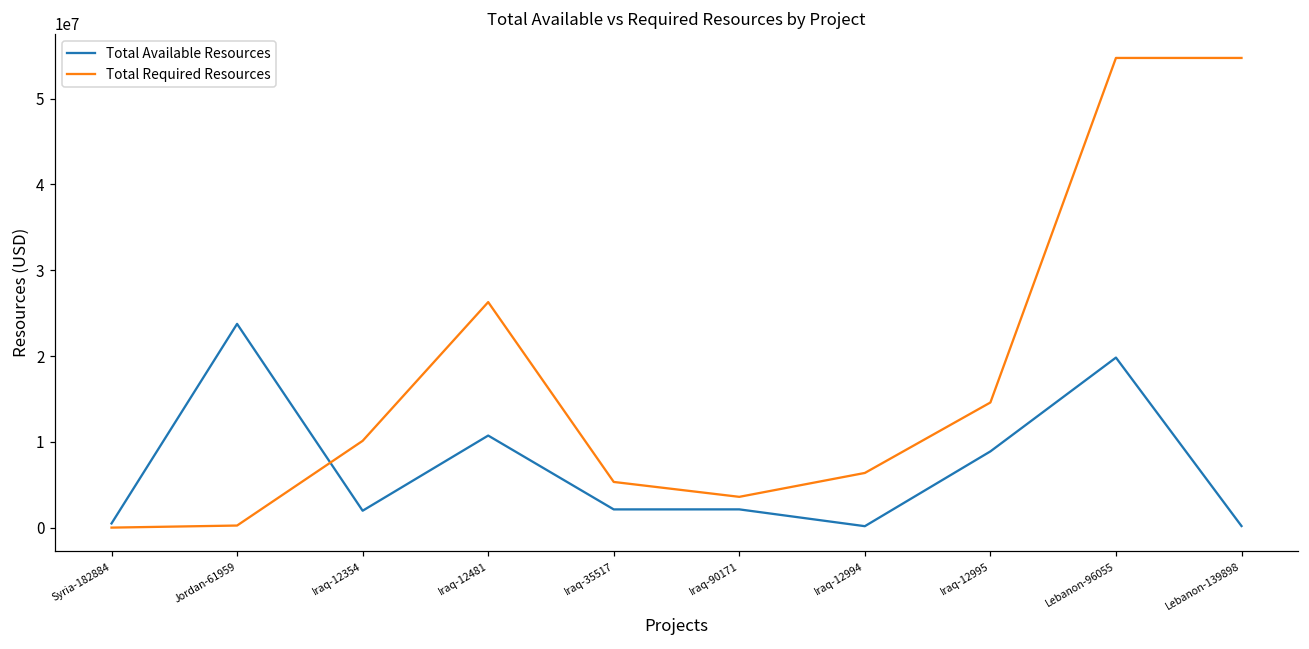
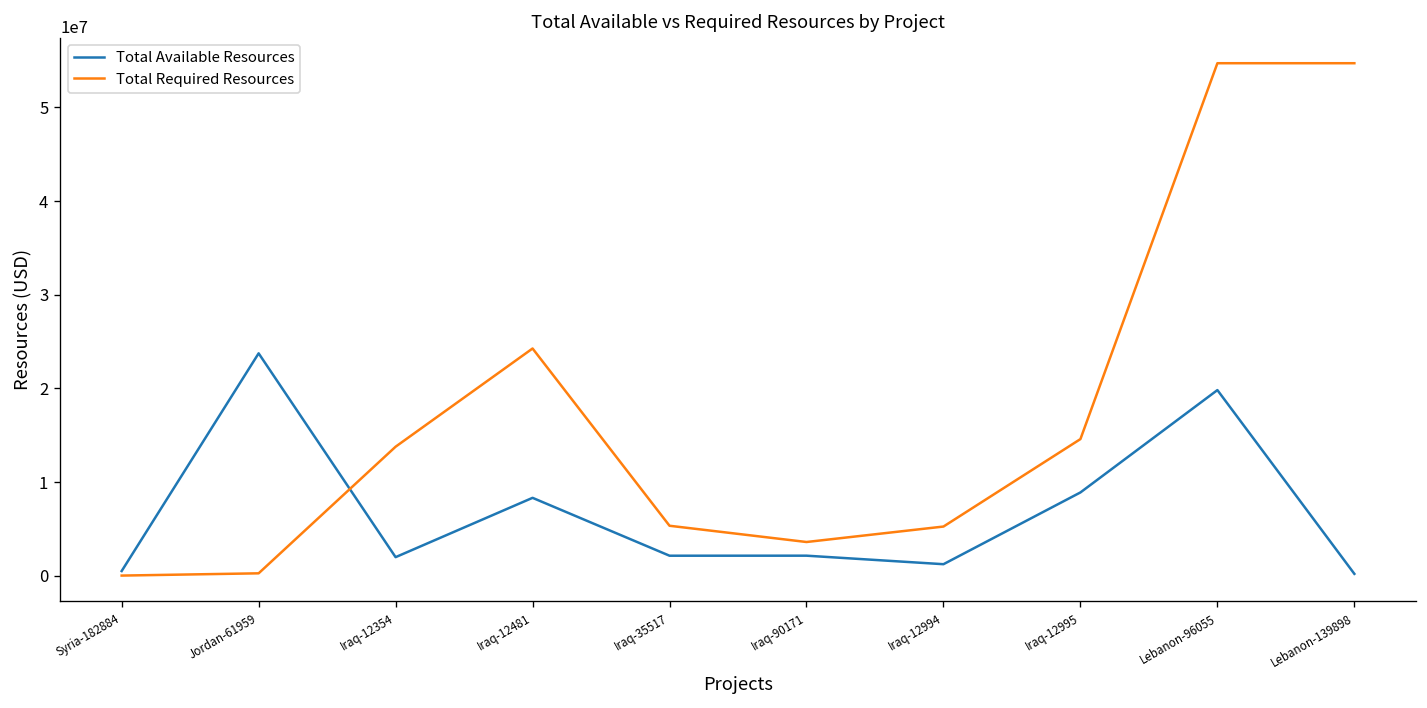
  {
    "Total Available Resources": {
      "Syria-182884": 1000000,
      "Jordan-61959": 24000000,
      "Iraq-12354": 2000000,
-     "Iraq-12481": 11000000,
+     "Iraq-12481": 8000000,
      "Iraq-35517": 2000000,
      "Iraq-90171": 2000000,
-     "Iraq-12994": 0,
+     "Iraq-12994": 1000000,
      "Iraq-12995": 9000000,
      "Lebanon-96055": 20000000,
      "Lebanon-139898": 0
    },
    "Total Required Resources": {
      "Syria-182884": 0,
      "Jordan-61959": 0,
-     "Iraq-12354": 10000000,
-     "Iraq-12481": 26000000,
+     "Iraq-12354": 14000000,
+     "Iraq-12481": 24000000,
      "Iraq-35517": 5000000,
      "Iraq-90171": 4000000,
-     "Iraq-12994": 6000000,
+     "Iraq-12994": 5000000,
      "Iraq-12995": 15000000,
      "Lebanon-96055": 55000000,
      "Lebanon-139898": 55000000
    }
  }
